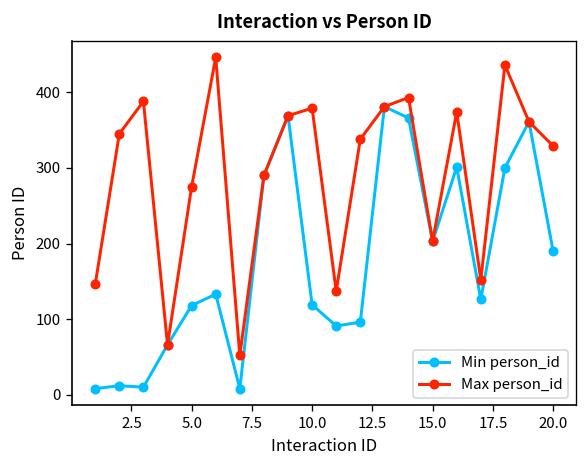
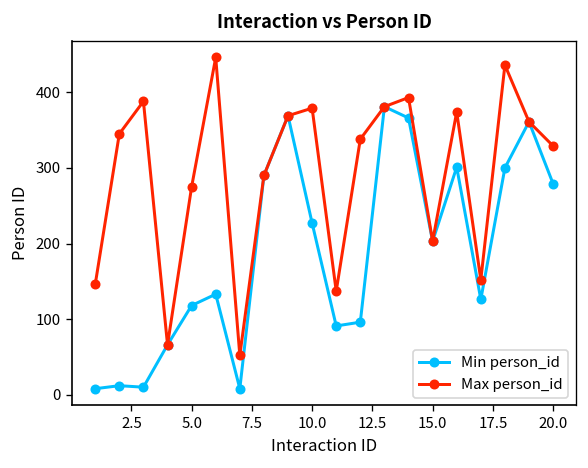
  {
    "Min person_id": {
      "5.0": 120,
-     "10.0": 120,
-     "20.0": 190
+     "10.0": 230,
+     "20.0": 280
    },
    "Max person_id": {
      "5.0": 280,
      "10.0": 380,
      "20.0": 330
    }
  }
